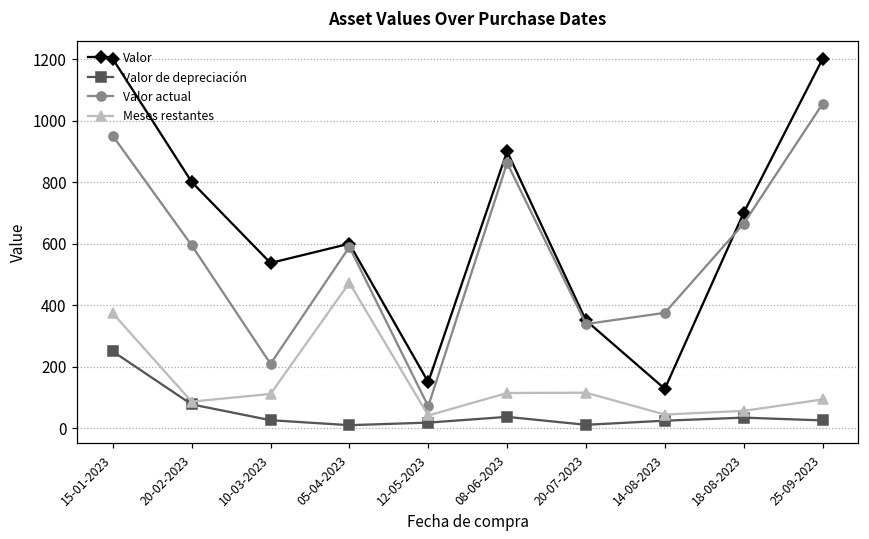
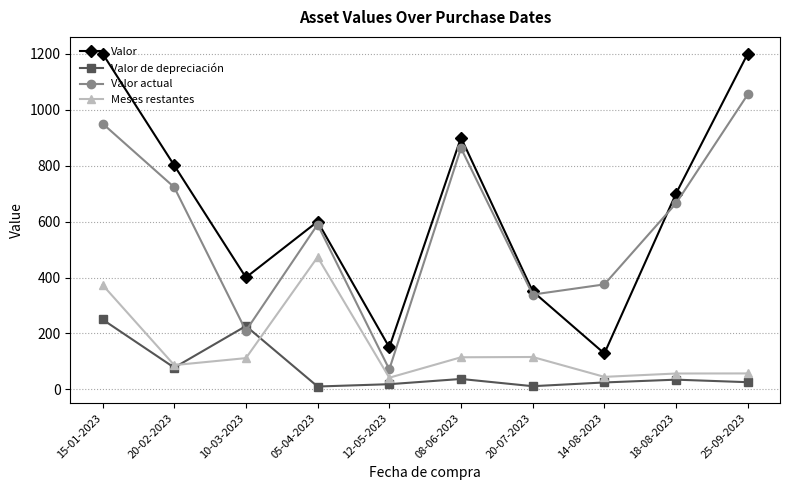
  {
    "Valor": {
      "15-01-2023": 1200,
      "20-02-2023": 800,
-     "10-03-2023": 540,
+     "10-03-2023": 400,
      "05-04-2023": 600,
      "12-05-2023": 150,
      "08-06-2023": 900,
      "20-07-2023": 350,
      "14-08-2023": 130,
      "18-08-2023": 700,
      "25-09-2023": 1200
    },
    "Valor de depreciación": {
      "15-01-2023": 250,
-     "10-03-2023": 30,
+     "10-03-2023": 230,
      "05-04-2023": 10,
      "12-05-2023": 20,
      "08-06-2023": 40,
      "20-07-2023": 10,
      "14-08-2023": 30,
      "18-08-2023": 40,
      "25-09-2023": 30
    },
    "Valor actual": {
      "15-01-2023": 950,
-     "20-02-2023": 590,
+     "20-02-2023": 720,
      "10-03-2023": 210,
      "05-04-2023": 590,
      "12-05-2023": 70,
      "08-06-2023": 860,
      "20-07-2023": 340,
      "14-08-2023": 380,
      "18-08-2023": 670,
      "25-09-2023": 1050
    },
    "Meses restantes": {
      "15-01-2023": 370,
      "10-03-2023": 110,
      "05-04-2023": 470,
      "12-05-2023": 40,
      "08-06-2023": 120,
      "20-07-2023": 120,
      "14-08-2023": 50,
      "18-08-2023": 60,
-     "25-09-2023": 90
+     "25-09-2023": 60
    }
  }
